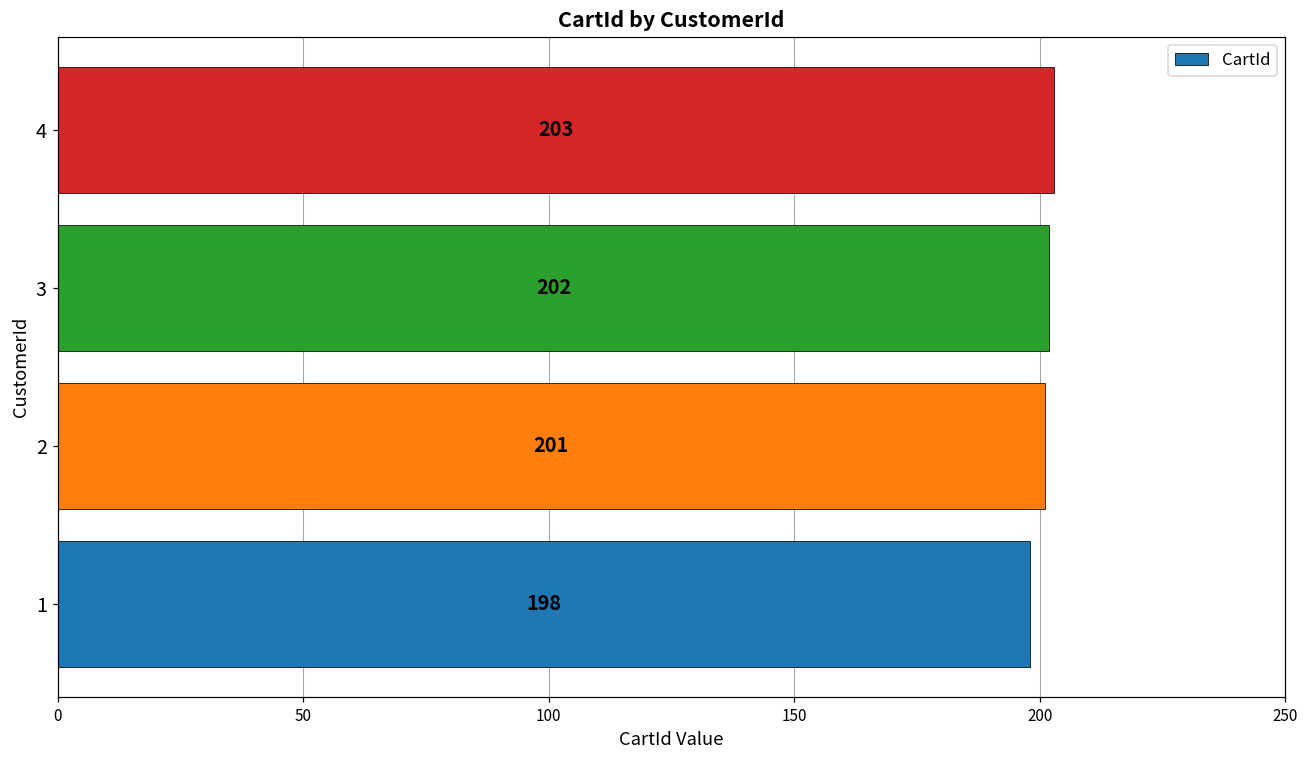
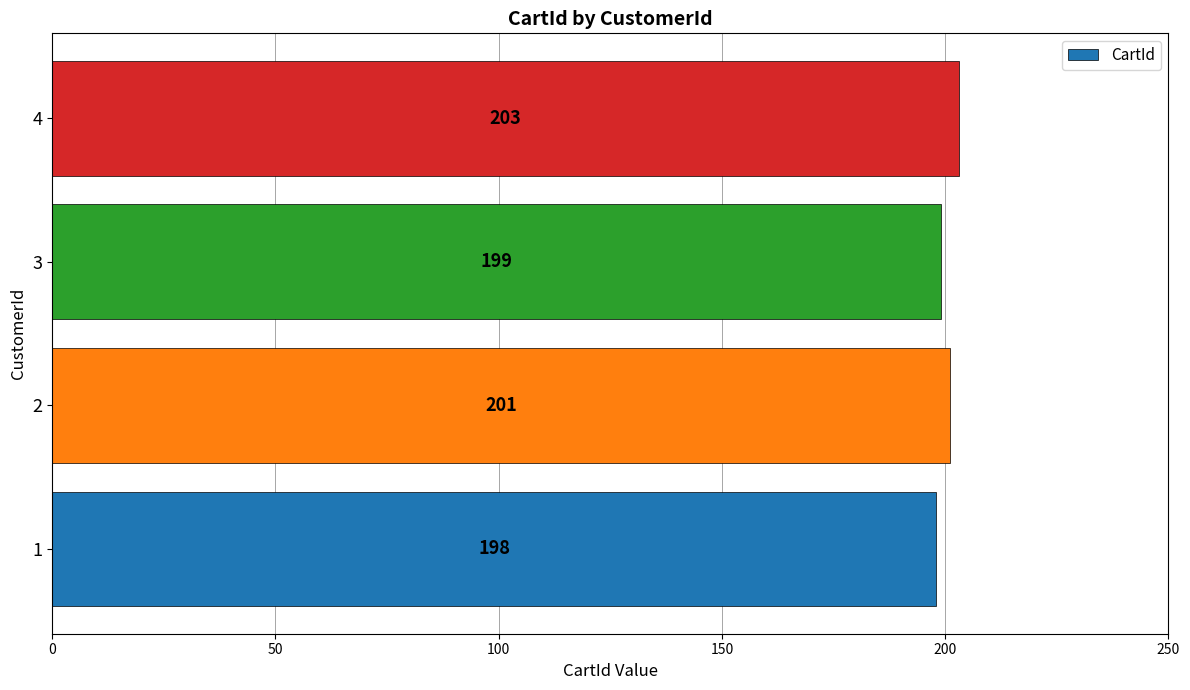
  {
    "4": 203,
-   "3": 202,
+   "3": 199,
    "2": 201,
    "1": 198
  }
